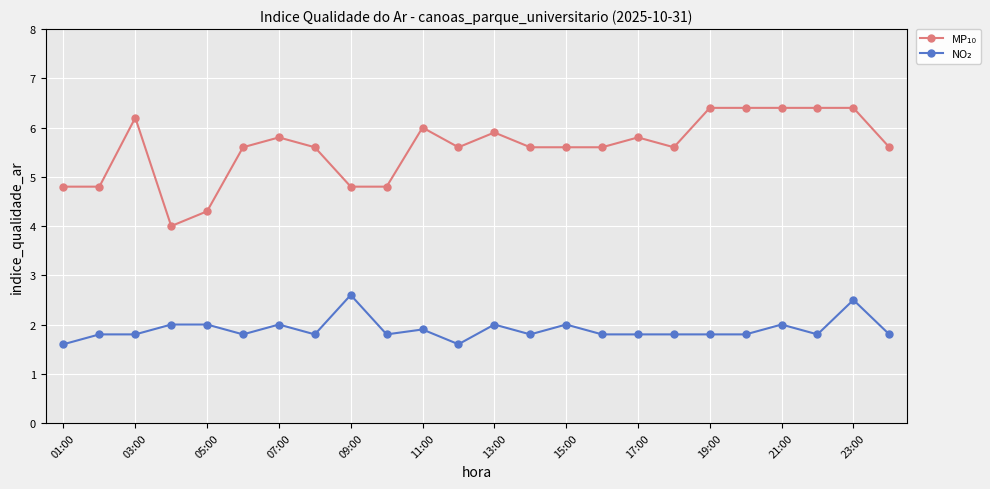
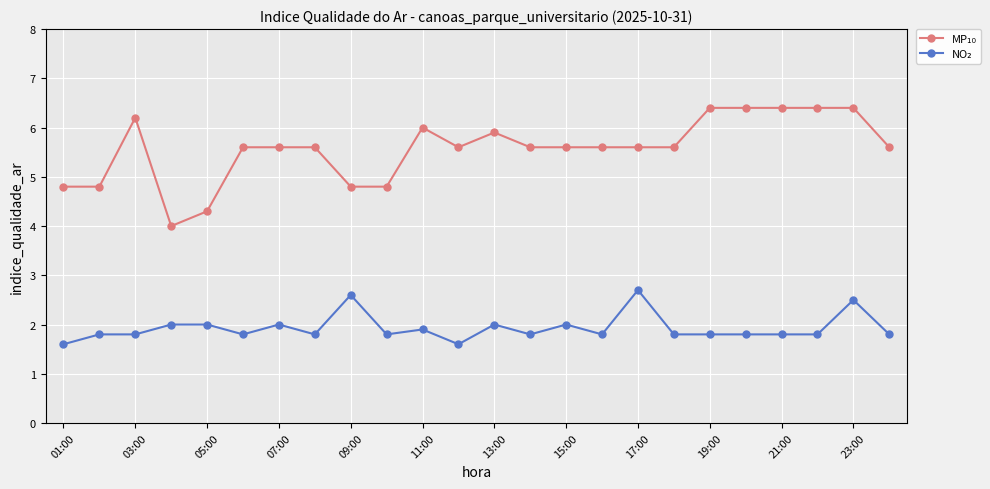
  {
    "MP₁₀": {
      "01:00": 4.8,
      "03:00": 6.2,
      "05:00": 4.3,
-     "07:00": 5.8,
+     "07:00": 5.6,
      "09:00": 4.8,
      "11:00": 6.0,
      "13:00": 5.9,
      "15:00": 5.6,
-     "17:00": 5.8,
+     "17:00": 5.6,
      "19:00": 6.4,
      "21:00": 6.4,
      "23:00": 6.4
    },
    "NO₂": {
      "01:00": 1.6,
      "03:00": 1.8,
      "05:00": 2.0,
      "07:00": 2.0,
      "09:00": 2.6,
      "11:00": 1.9,
      "13:00": 2.0,
      "15:00": 2.0,
-     "17:00": 1.8,
+     "17:00": 2.7,
      "19:00": 1.8,
-     "21:00": 2.0,
+     "21:00": 1.8,
      "23:00": 2.5
    }
  }
